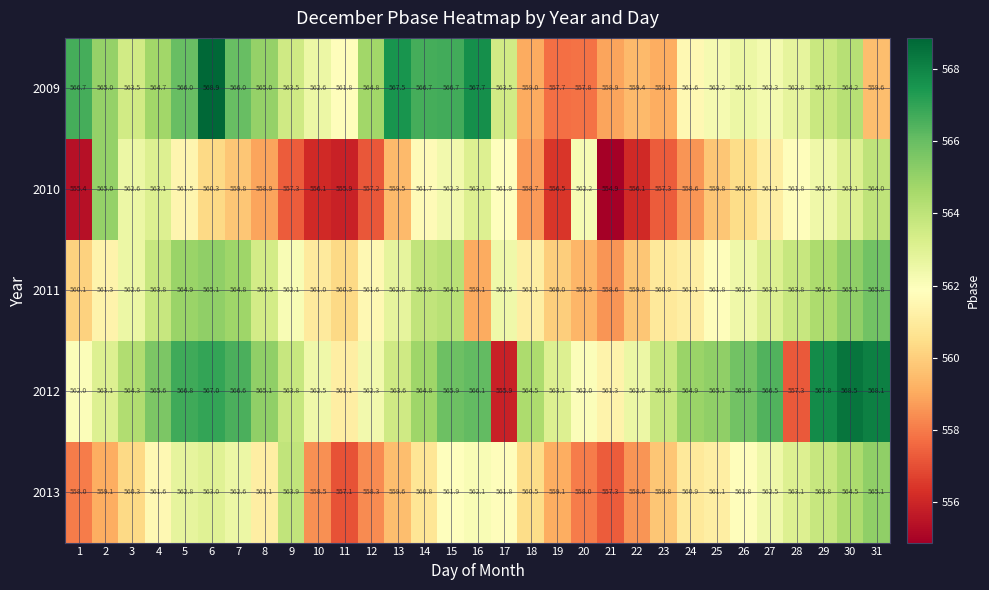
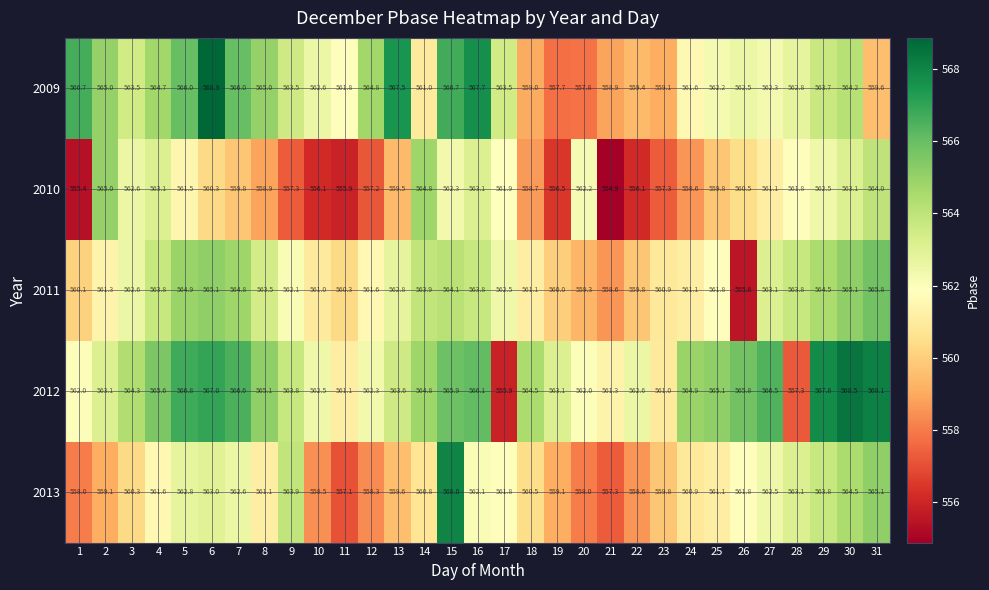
  {
    "2009": {
      "1": 566.7,
      "2": 565.0,
      "3": 563.5,
      "4": 564.7,
      "5": 566.0,
      "6": 568.9,
      "7": 566.0,
      "8": 565.0,
      "9": 563.5,
      "10": 562.6,
      "11": 561.8,
      "12": 564.8,
      "13": 567.5,
-     "14": 566.7,
+     "14": 561.0,
      "15": 566.7,
      "16": 567.7,
      "17": 563.5,
      "18": 559.0,
      "19": 557.7,
      "20": 557.8,
      "21": 558.9,
      "22": 559.4,
      "23": 559.1,
      "24": 561.6,
      "25": 562.2,
      "26": 562.5,
      "27": 562.3,
      "28": 562.8,
      "29": 563.7,
      "30": 564.2,
      "31": 559.6
    },
    "2010": {
      "1": 555.4,
      "2": 565.0,
      "3": 562.6,
      "4": 563.1,
      "5": 561.5,
      "6": 560.3,
      "7": 559.8,
      "8": 558.9,
      "9": 557.3,
      "10": 556.1,
      "11": 555.9,
      "12": 557.2,
      "13": 559.5,
-     "14": 561.7,
+     "14": 564.8,
      "15": 562.3,
      "16": 563.1,
      "17": 561.9,
      "18": 558.7,
      "19": 556.5,
      "20": 562.2,
      "21": 554.9,
      "22": 556.1,
      "23": 557.3,
      "24": 558.6,
      "25": 559.8,
      "26": 560.5,
      "27": 561.1,
      "28": 561.8,
      "29": 562.5,
      "30": 563.1,
      "31": 564.0
    },
    "2011": {
      "1": 560.1,
      "2": 561.3,
      "3": 562.6,
      "4": 563.8,
      "5": 564.9,
      "6": 565.1,
      "7": 564.8,
      "8": 563.5,
      "9": 562.1,
      "10": 561.0,
      "11": 560.3,
      "12": 561.6,
      "13": 562.8,
      "14": 563.9,
      "15": 564.1,
-     "16": 559.1,
+     "16": 563.8,
      "17": 562.5,
      "18": 561.1,
      "19": 560.0,
      "20": 559.3,
      "21": 558.6,
      "22": 559.8,
      "23": 560.9,
      "24": 561.1,
      "25": 561.8,
-     "26": 562.5,
+     "26": 555.6,
      "27": 563.1,
      "28": 563.8,
      "29": 564.5,
      "30": 565.1,
      "31": 565.8
    },
    "2012": {
      "1": 562.0,
      "2": 563.1,
      "3": 564.3,
      "4": 565.6,
      "5": 566.8,
      "6": 567.0,
      "7": 566.6,
      "8": 565.1,
      "9": 563.8,
      "10": 562.5,
      "11": 561.1,
      "12": 562.3,
      "13": 563.6,
      "14": 564.8,
      "15": 565.9,
      "16": 566.1,
      "17": 555.9,
      "18": 564.5,
      "19": 563.1,
      "20": 562.0,
      "21": 561.3,
      "22": 562.6,
-     "23": 563.8,
+     "23": 561.0,
      "24": 564.9,
      "25": 565.1,
      "26": 565.8,
      "27": 566.5,
      "28": 557.3,
      "29": 567.8,
      "30": 568.5,
      "31": 568.1
    },
    "2013": {
      "1": 558.0,
      "2": 559.1,
      "3": 560.3,
      "4": 561.6,
      "5": 562.8,
      "6": 563.0,
      "7": 562.6,
      "8": 561.1,
      "9": 563.9,
      "10": 558.5,
      "11": 557.1,
      "12": 558.3,
      "13": 559.6,
      "14": 560.8,
-     "15": 561.9,
+     "15": 568.0,
      "16": 562.1,
      "17": 561.8,
      "18": 560.5,
      "19": 559.1,
      "20": 558.0,
      "21": 557.3,
      "22": 558.6,
      "23": 559.8,
      "24": 560.9,
      "25": 561.1,
      "26": 561.8,
      "27": 562.5,
      "28": 563.1,
      "29": 563.8,
      "30": 564.5,
      "31": 565.1
    }
  }
